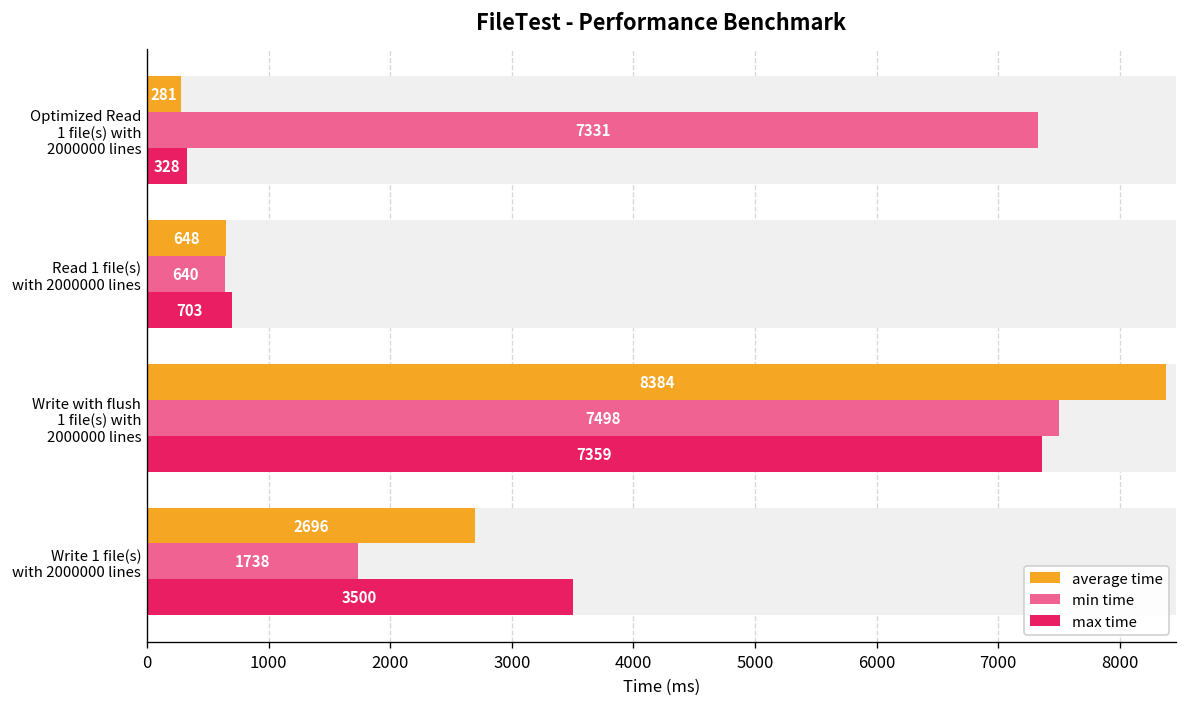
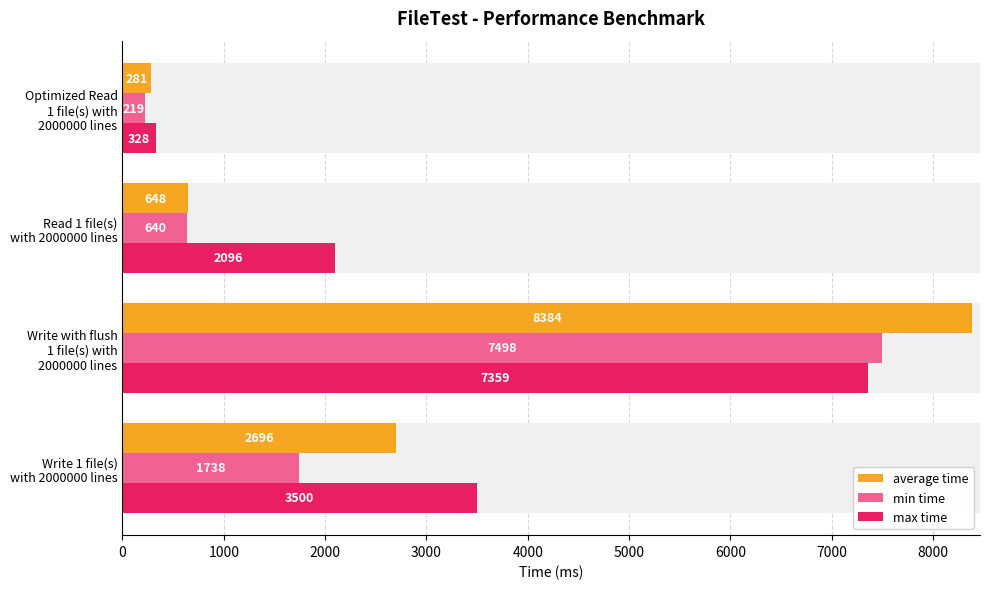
  {
    "min time": {
-     "Optimized Read 1 file(s) with 2000000 lines": 7331
+     "Optimized Read 1 file(s) with 2000000 lines": 219
    },
    "max time": {
-     "Read 1 file(s) with 2000000 lines": 703
+     "Read 1 file(s) with 2000000 lines": 2096
    }
  }
